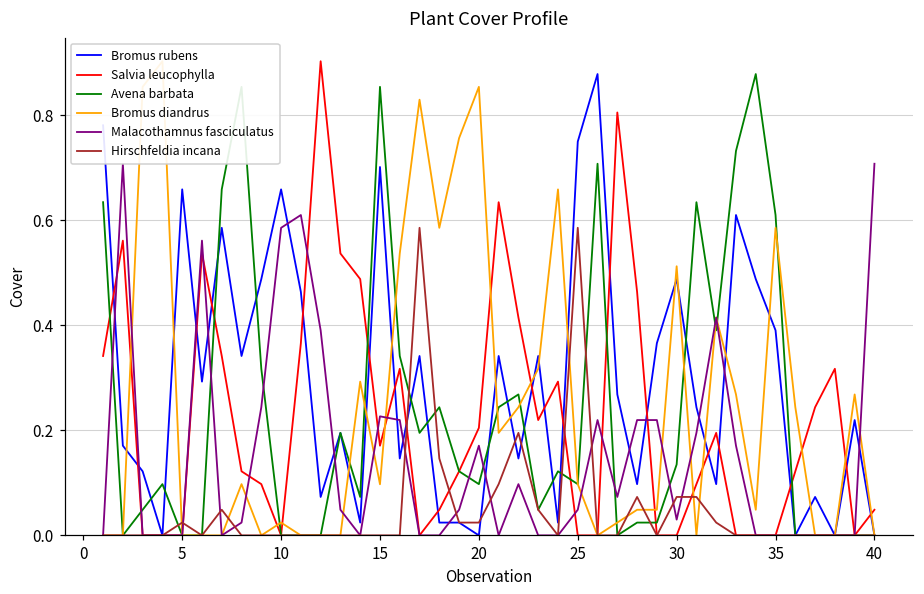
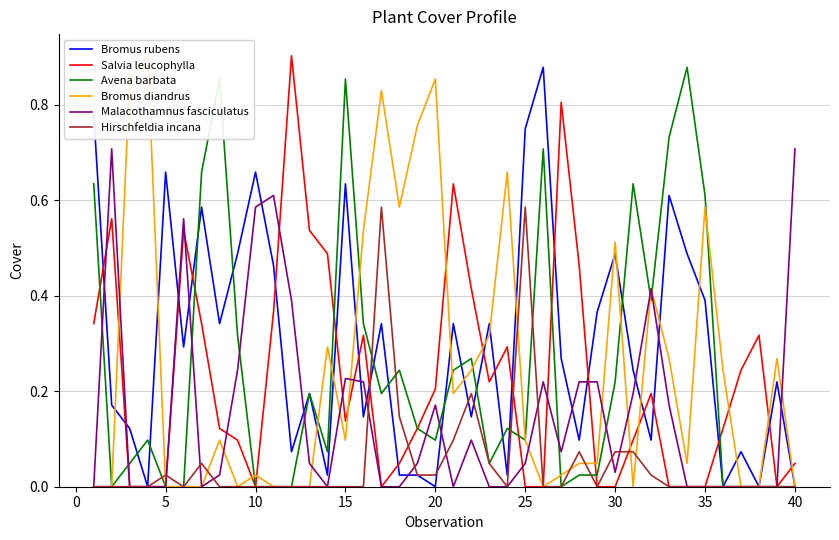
  {
    "Bromus rubens": {
      "5": 0.66,
      "10": 0.66,
-     "15": 0.70,
+     "15": 0.63,
      "20": 0.00,
      "25": 0.75,
      "30": 0.49,
      "35": 0.39
    },
    "Salvia leucophylla": {
-     "15": 0.17,
+     "15": 0.14,
      "20": 0.20,
      "25": 0.00,
      "30": 0.00,
      "40": 0.05
    },
    "Avena barbata": {
      "15": 0.85,
      "20": 0.10,
-     "30": 0.14,
+     "30": 0.22,
      "35": 0.61
    },
    "Bromus diandrus": {
      "10": 0.02,
      "15": 0.10,
      "20": 0.85,
      "30": 0.51,
      "35": 0.59
    },
    "Malacothamnus fasciculatus": {
      "10": 0.59,
      "15": 0.23,
      "20": 0.17,
      "25": 0.05,
      "30": 0.03,
      "40": 0.71
    },
    "Hirschfeldia incana": {
      "5": 0.02,
      "15": 0.00,
      "20": 0.02,
      "25": 0.59,
      "30": 0.07
    }
  }
